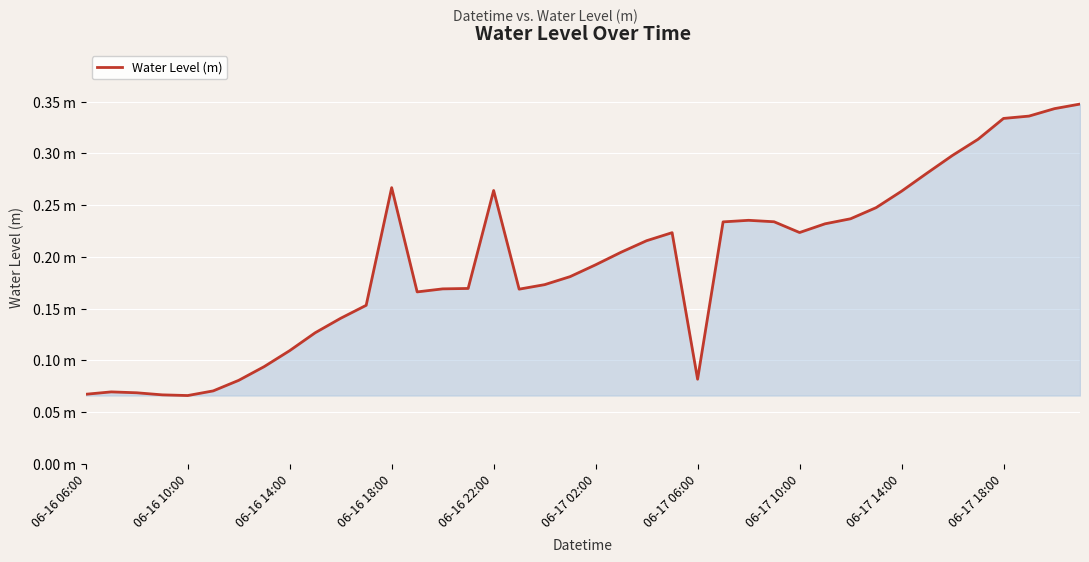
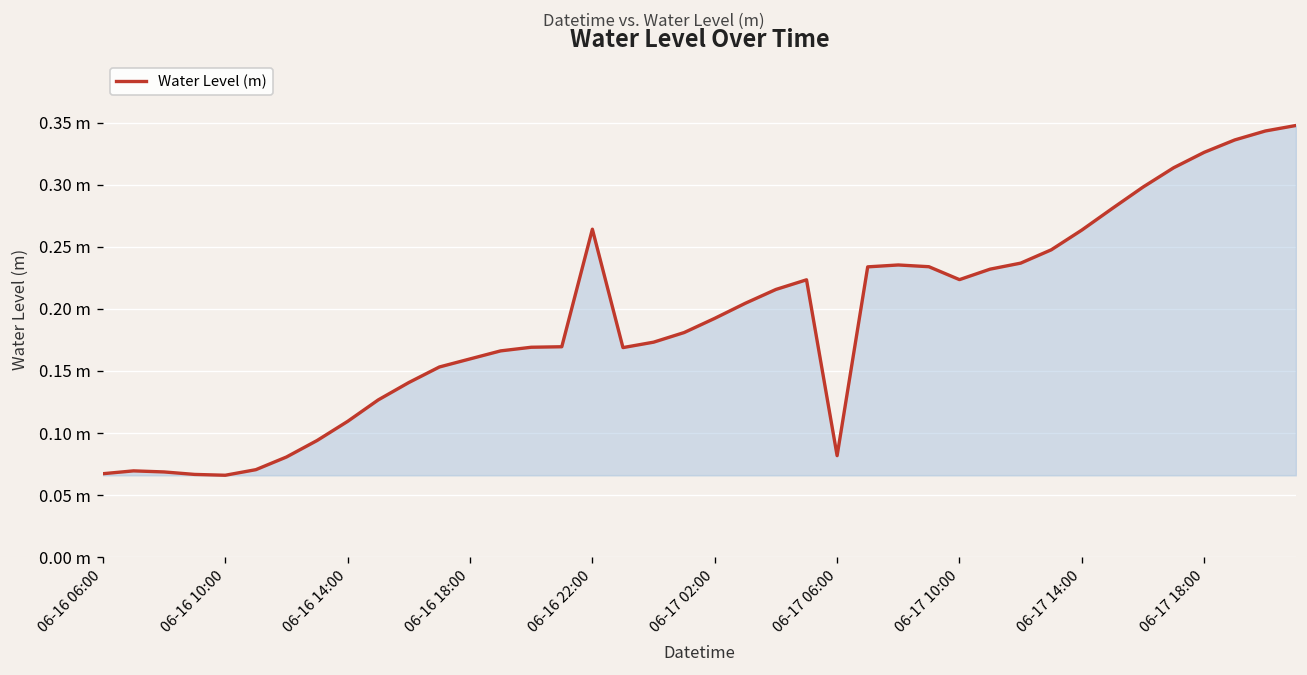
  {
    "06-16 06:00": "0.067 m",
    "06-16 10:00": "0.066 m",
    "06-16 14:00": "0.109 m",
-   "06-16 18:00": "0.267 m",
+   "06-16 18:00": "0.160 m",
    "06-16 22:00": "0.264 m",
    "06-17 02:00": "0.192 m",
    "06-17 06:00": "0.082 m",
    "06-17 10:00": "0.224 m",
    "06-17 14:00": "0.263 m",
-   "06-17 18:00": "0.334 m"
+   "06-17 18:00": "0.326 m"
  }
